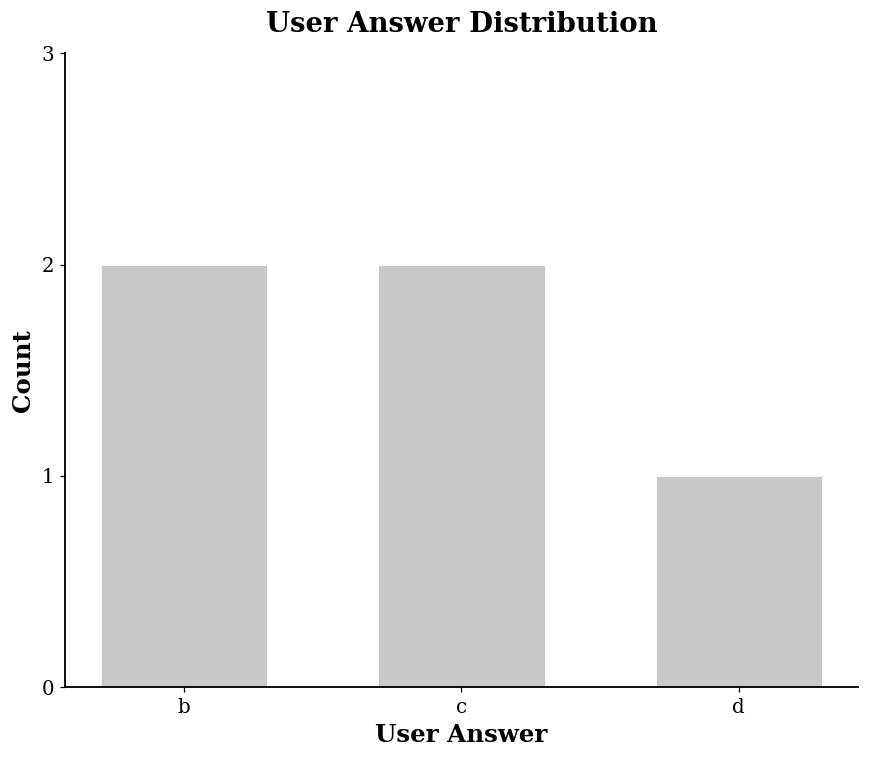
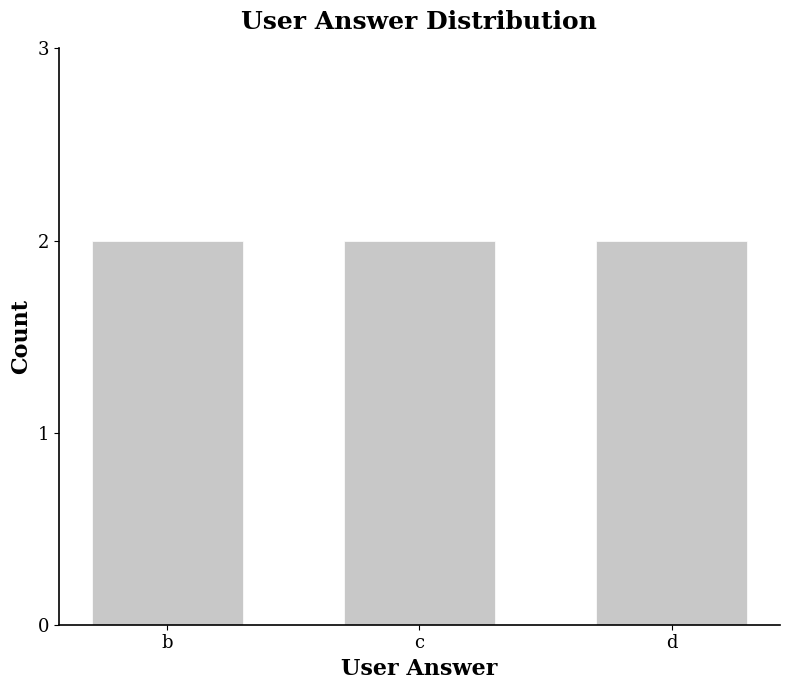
  {
    "b": 2,
    "c": 2,
-   "d": 1
+   "d": 2
  }
